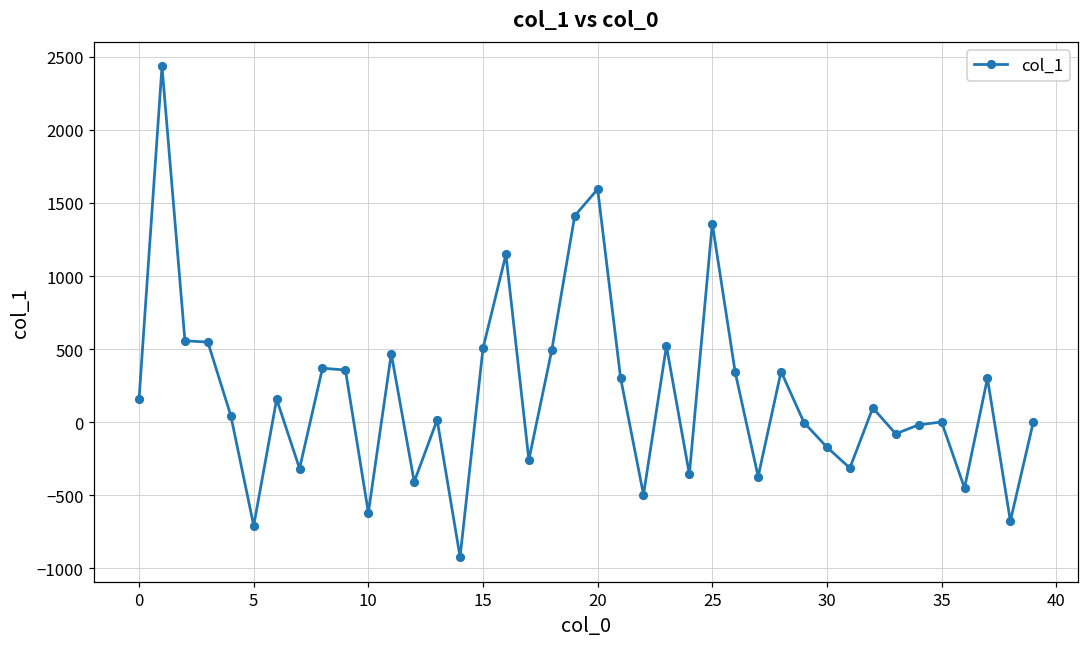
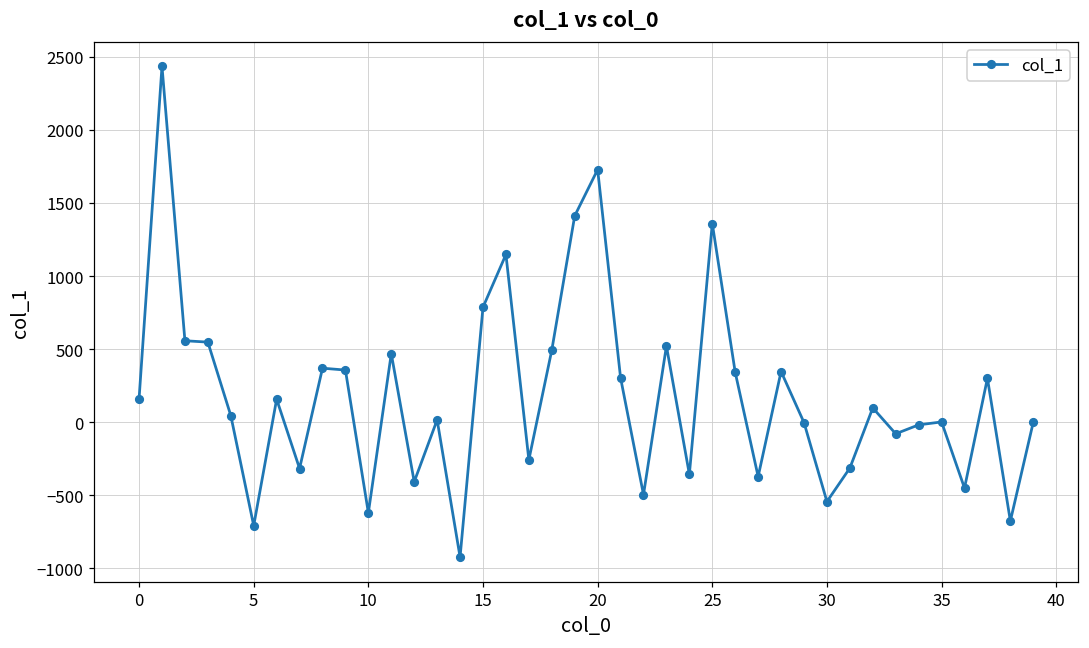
  {
    "0": 160,
    "5": -710,
    "10": -620,
-   "15": 510,
-   "20": 1590,
+   "15": 790,
+   "20": 1730,
    "25": 1360,
-   "30": -170,
+   "30": -540,
    "35": 0
  }
